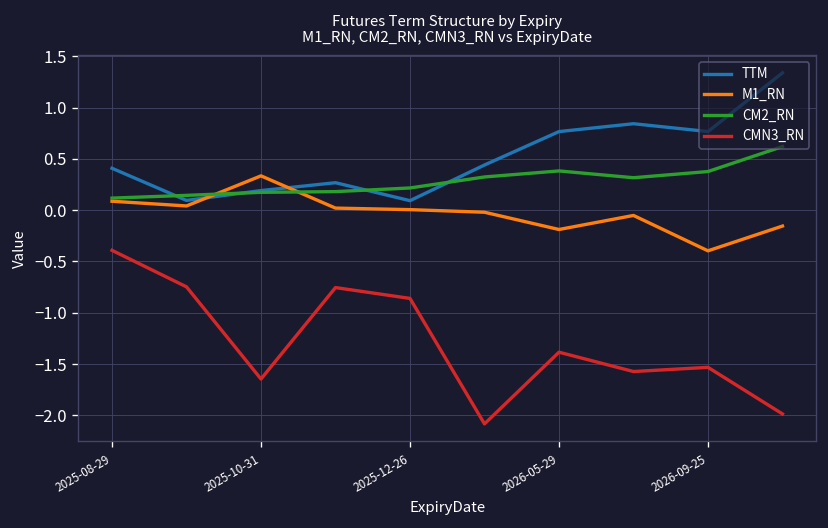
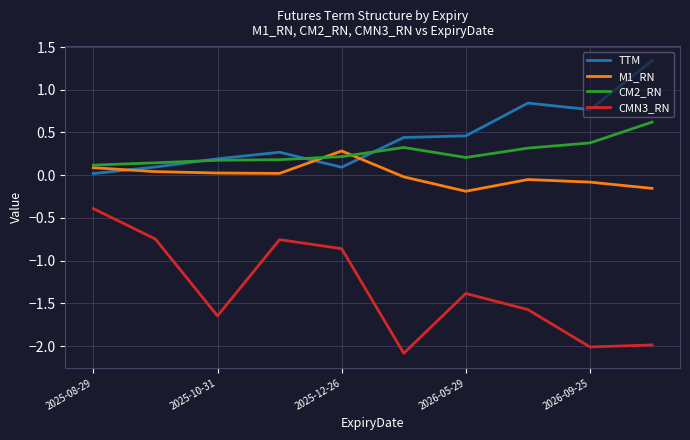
  {
    "TTM": {
-     "2025-08-29": 0.4,
+     "2025-08-29": 0.0,
      "2025-12-26": 0.1,
-     "2026-05-29": 0.8
+     "2026-05-29": 0.5
    },
    "M1_RN": {
      "2025-08-29": 0.1,
-     "2025-10-31": 0.3,
-     "2025-12-26": 0.0,
+     "2025-10-31": 0.0,
+     "2025-12-26": 0.3,
      "2026-05-29": -0.2,
-     "2026-09-25": -0.4
+     "2026-09-25": -0.1
    },
    "CM2_RN": {
      "2025-08-29": 0.1,
      "2025-12-26": 0.2,
-     "2026-05-29": 0.4,
+     "2026-05-29": 0.2,
      "2026-09-25": 0.4
    },
    "CMN3_RN": {
      "2025-08-29": -0.4,
      "2025-10-31": -1.6,
      "2025-12-26": -0.9,
      "2026-05-29": -1.4,
-     "2026-09-25": -1.5
+     "2026-09-25": -2.0
    }
  }
